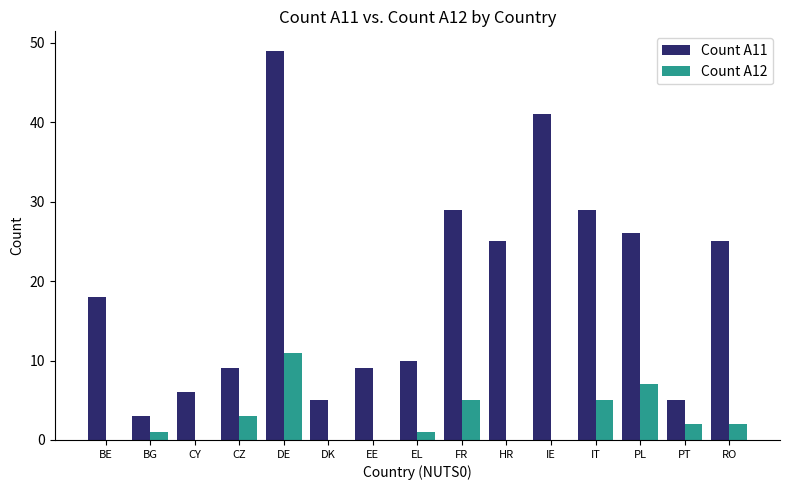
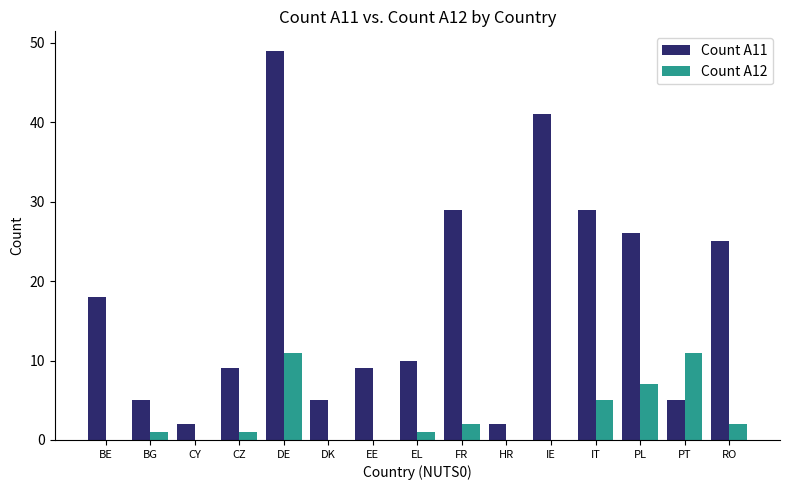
  {
    "Count A11": {
      "BE": 18,
-     "BG": 3,
-     "CY": 6,
+     "BG": 5,
+     "CY": 2,
      "CZ": 9,
      "DE": 49,
      "DK": 5,
      "EE": 9,
      "EL": 10,
      "FR": 29,
-     "HR": 25,
+     "HR": 2,
      "IE": 41,
      "IT": 29,
      "PL": 26,
      "PT": 5,
      "RO": 25
    },
    "Count A12": {
      "BE": 0,
      "BG": 1,
      "CY": 0,
-     "CZ": 3,
+     "CZ": 1,
      "DE": 11,
      "DK": 0,
      "EE": 0,
      "EL": 1,
-     "FR": 5,
+     "FR": 2,
      "HR": 0,
      "IE": 0,
      "IT": 5,
      "PL": 7,
-     "PT": 2,
+     "PT": 11,
      "RO": 2
    }
  }
